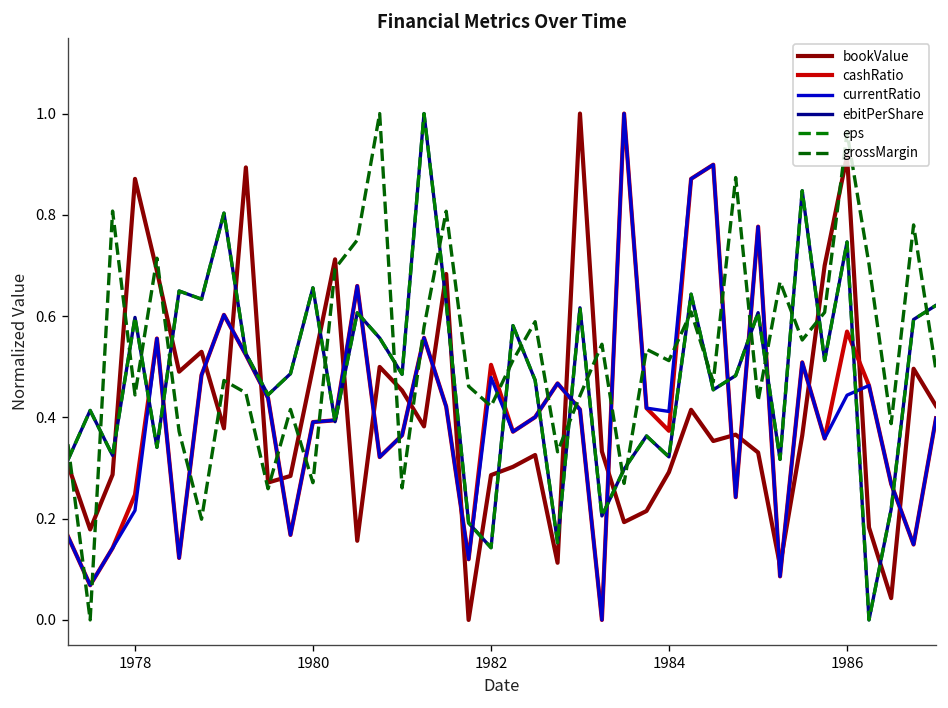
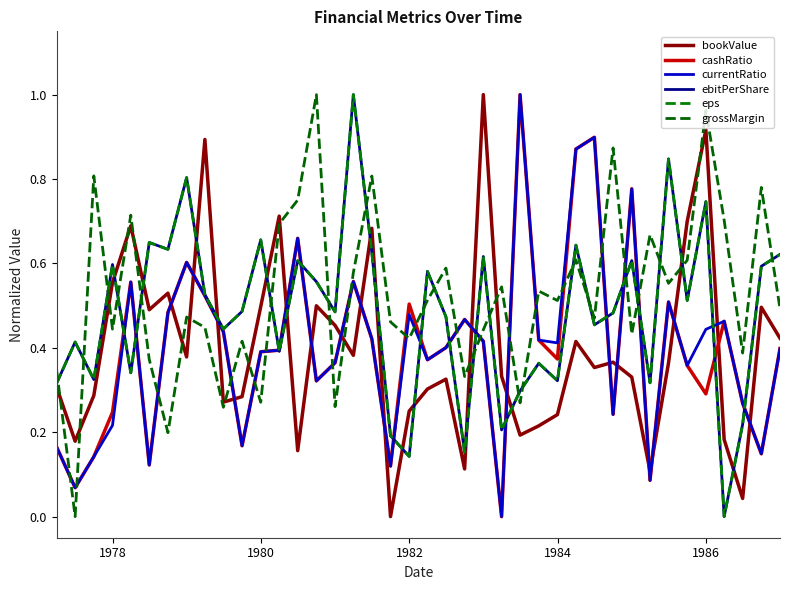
  {
    "bookValue": {
-     "1978": 0.87,
+     "1978": 0.55,
      "1980": 0.50,
-     "1982": 0.29,
-     "1984": 0.29,
+     "1982": 0.25,
+     "1984": 0.24,
      "1986": 0.92
    },
    "cashRatio": {
      "1978": 0.25,
      "1982": 0.50,
      "1984": 0.37,
-     "1986": 0.57
+     "1986": 0.29
    },
    "currentRatio": {
      "1978": 0.22,
      "1982": 0.48,
      "1984": 0.41,
      "1986": 0.44
    }
  }
